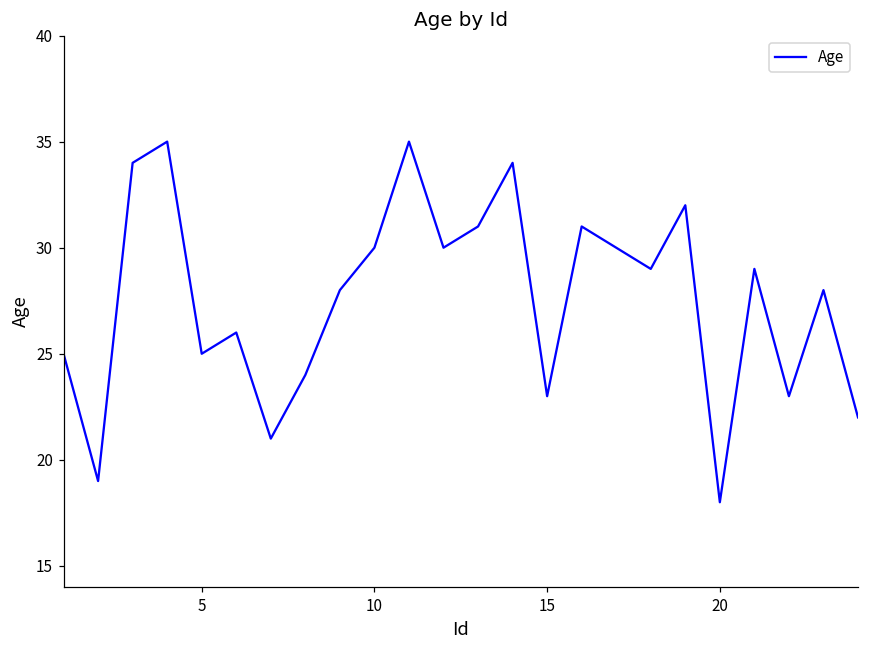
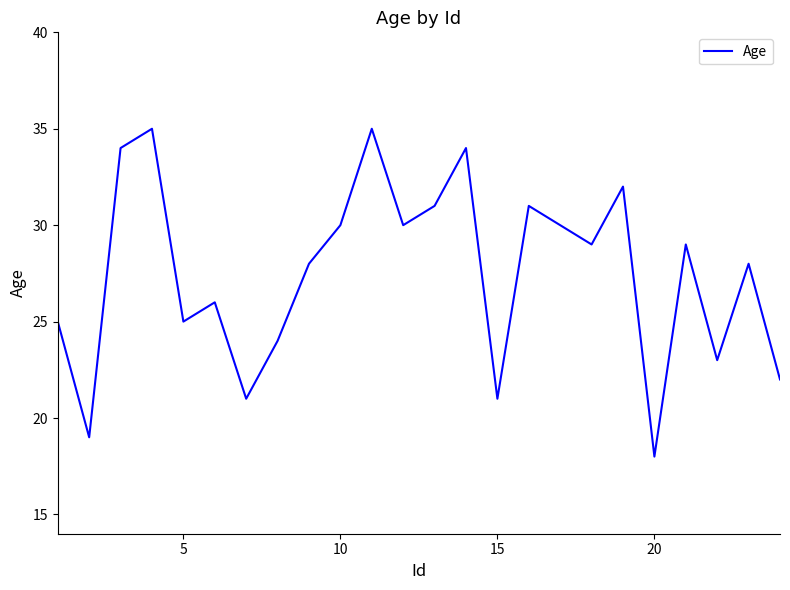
  {
    "5": 25,
    "10": 30,
-   "15": 23,
+   "15": 21,
    "20": 18
  }
